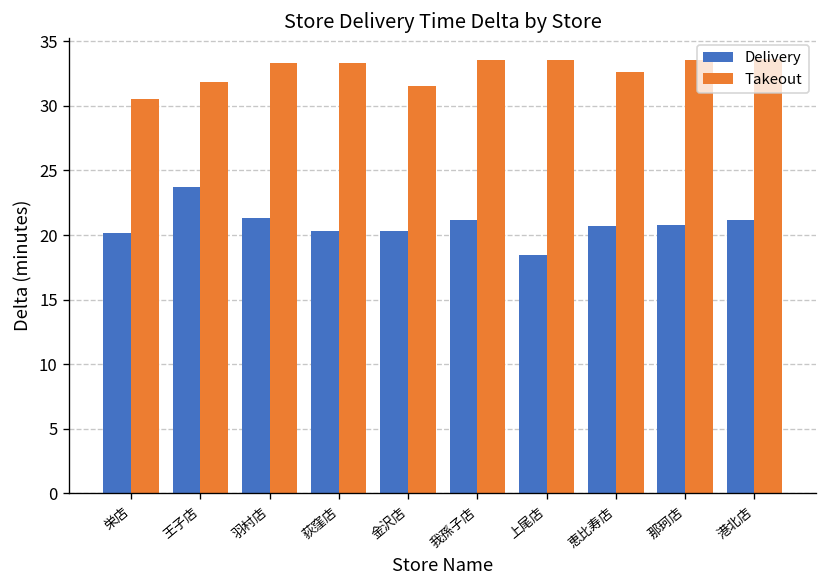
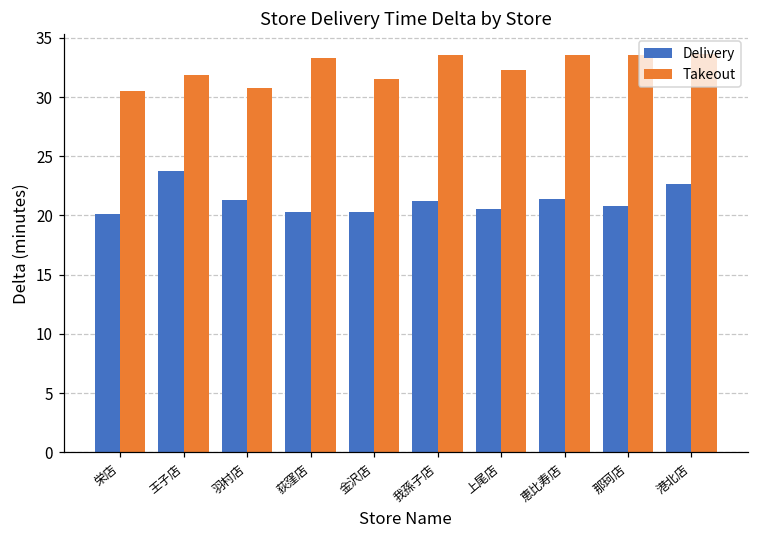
  {
    "Delivery": {
      "栄店": 20.1,
      "王子店": 23.7,
      "羽村店": 21.3,
      "荻窪店": 20.3,
      "金沢店": 20.3,
      "我孫子店": 21.2,
-     "上尾店": 18.5,
-     "恵比寿店": 20.7,
+     "上尾店": 20.5,
+     "恵比寿店": 21.4,
      "那珂店": 20.8,
-     "港北店": 21.2
+     "港北店": 22.7
    },
    "Takeout": {
      "栄店": 30.5,
      "王子店": 31.8,
-     "羽村店": 33.3,
+     "羽村店": 30.7,
      "荻窪店": 33.3,
      "金沢店": 31.6,
      "我孫子店": 33.5,
-     "上尾店": 33.5,
-     "恵比寿店": 32.6
+     "上尾店": 32.3,
+     "恵比寿店": 33.6
    }
  }
